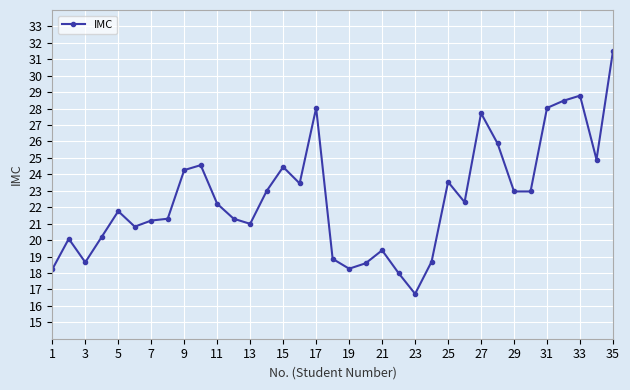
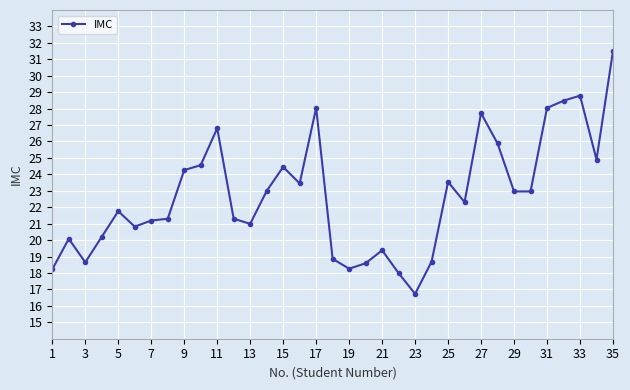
  {
    "1": 18.2,
    "3": 18.7,
    "5": 21.8,
    "7": 21.2,
    "9": 24.3,
-   "11": 22.2,
+   "11": 26.8,
    "13": 21.0,
    "15": 24.5,
    "17": 28.0,
    "19": 18.3,
    "21": 19.4,
    "23": 16.7,
    "25": 23.5,
    "27": 27.7,
    "29": 23.0,
    "31": 28.0,
    "33": 28.8,
    "35": 31.5
  }
